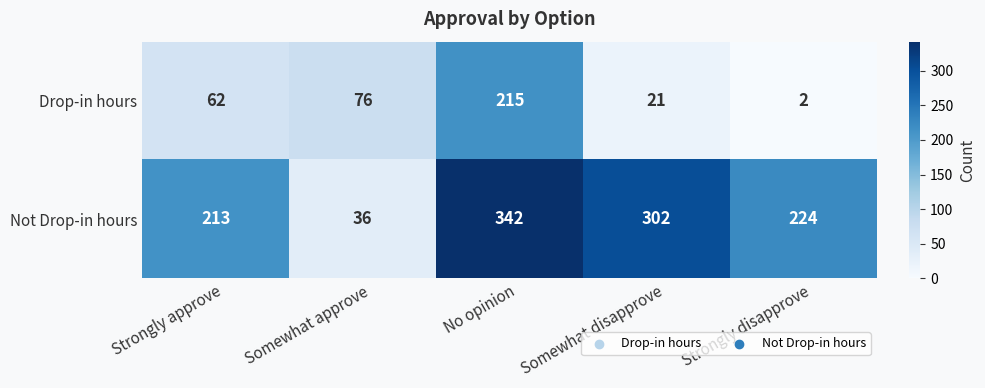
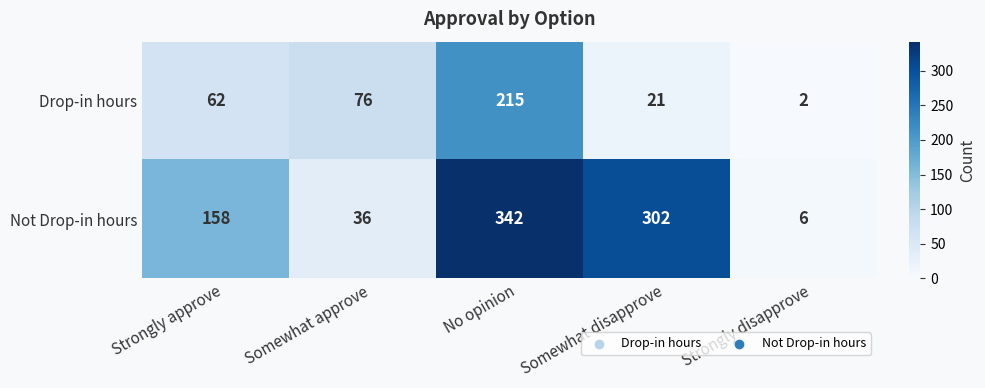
  {
    "Drop-in hours": {
      "Strongly approve": 62,
      "Somewhat approve": 76,
      "No opinion": 215,
      "Somewhat disapprove": 21,
      "Strongly disapprove": 2
    },
    "Not Drop-in hours": {
-     "Strongly approve": 213,
+     "Strongly approve": 158,
      "Somewhat approve": 36,
      "No opinion": 342,
      "Somewhat disapprove": 302,
-     "Strongly disapprove": 224
+     "Strongly disapprove": 6
    }
  }
